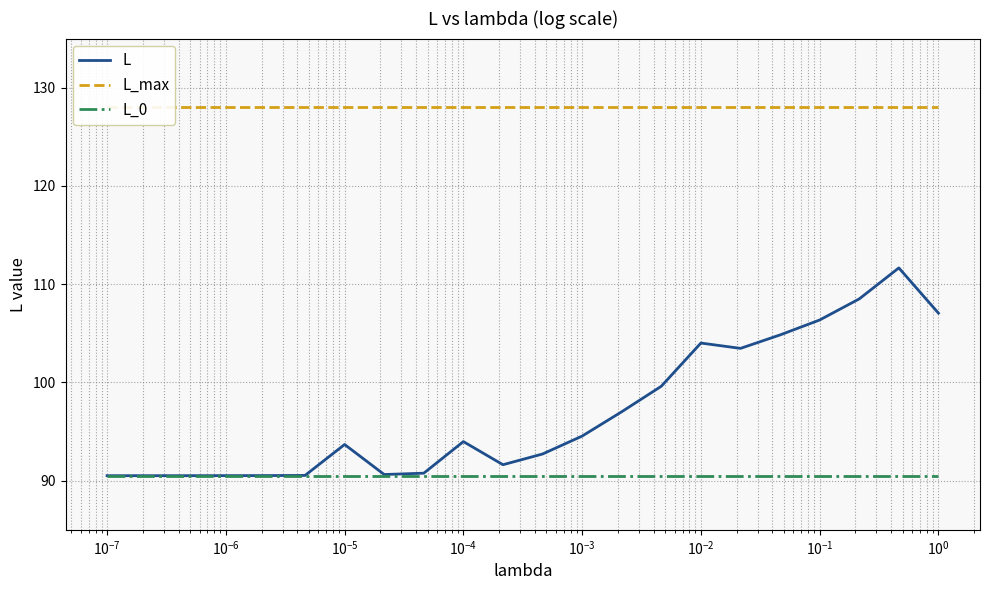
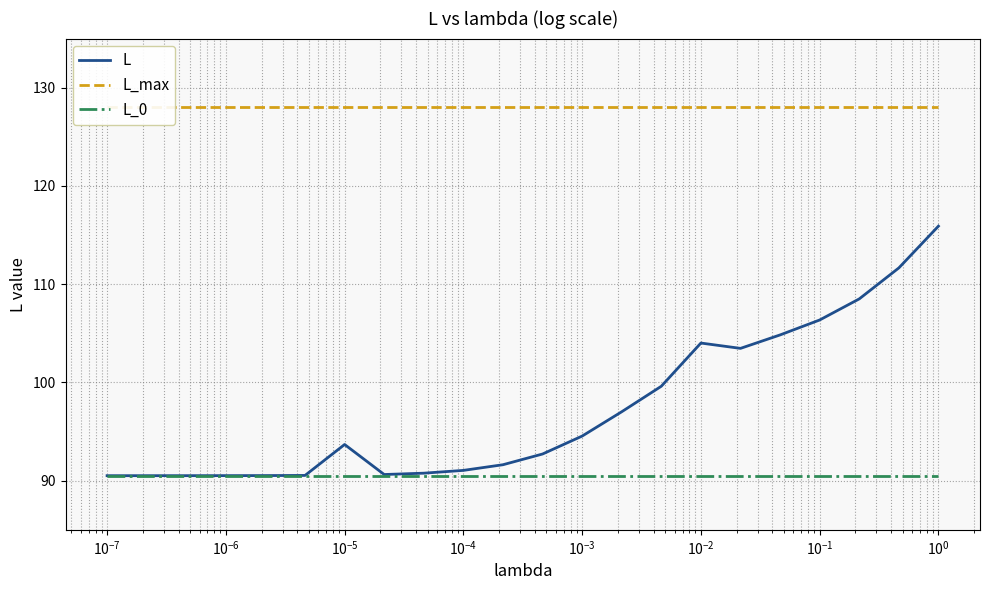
  {
    "L": {
      "10^-5": 94,
-     "10^-4": 94,
+     "10^-4": 91,
      "10^-3": 95,
      "10^-2": 104,
      "10^-1": 106,
-     "10^0": 107
+     "10^0": 116
    },
    "L_max": {
      "10^-6": 128,
      "10^-5": 128,
      "10^-4": 128,
      "10^-3": 128,
      "10^-2": 128,
      "10^-1": 128,
      "10^0": 128
    },
    "L_0": {
      "10^-5": 91,
      "10^-4": 91,
      "10^-3": 91,
      "10^-2": 91,
      "10^-1": 91,
      "10^0": 91
    }
  }
